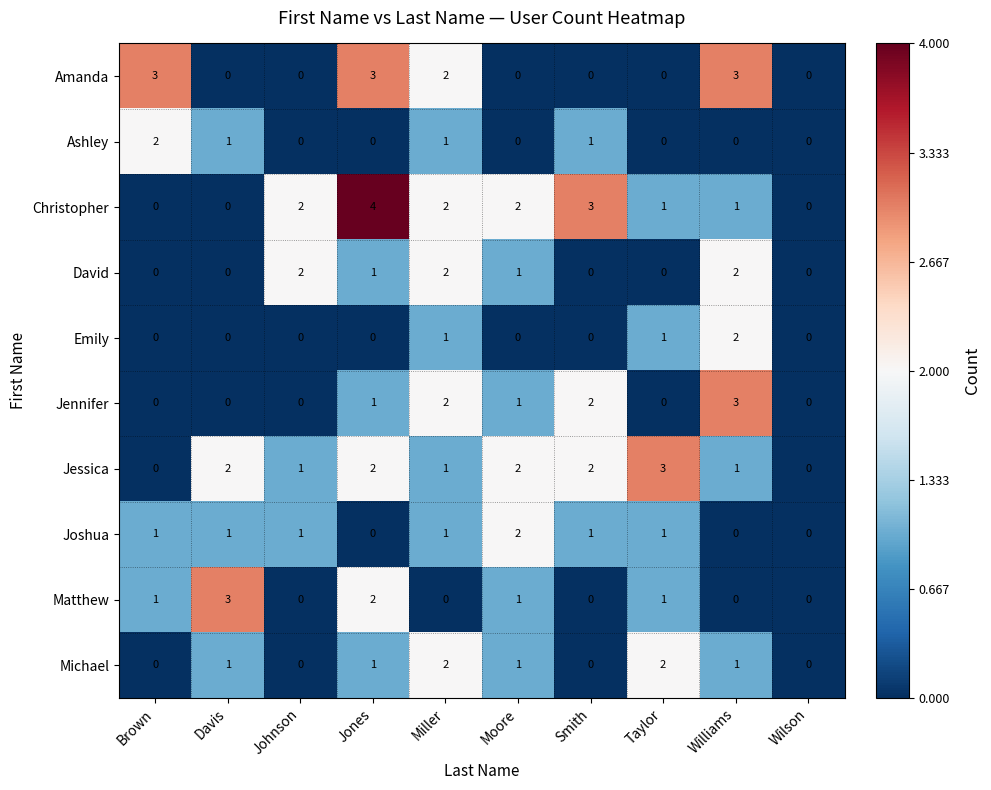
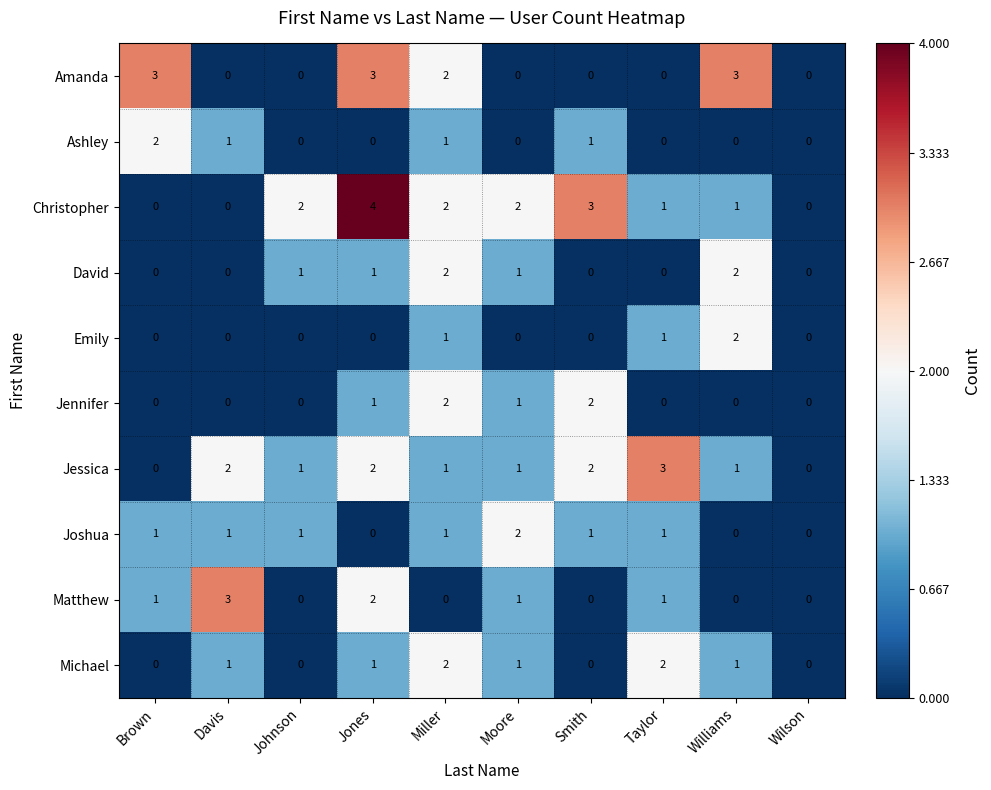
  {
    "Amanda": {
      "Brown": 3,
      "Davis": 0,
      "Johnson": 0,
      "Jones": 3,
      "Miller": 2,
      "Moore": 0,
      "Smith": 0,
      "Taylor": 0,
      "Williams": 3,
      "Wilson": 0
    },
    "Ashley": {
      "Brown": 2,
      "Davis": 1,
      "Johnson": 0,
      "Jones": 0,
      "Miller": 1,
      "Moore": 0,
      "Smith": 1,
      "Taylor": 0,
      "Williams": 0,
      "Wilson": 0
    },
    "Christopher": {
      "Brown": 0,
      "Davis": 0,
      "Johnson": 2,
      "Jones": 4,
      "Miller": 2,
      "Moore": 2,
      "Smith": 3,
      "Taylor": 1,
      "Williams": 1,
      "Wilson": 0
    },
    "David": {
      "Brown": 0,
      "Davis": 0,
-     "Johnson": 2,
+     "Johnson": 1,
      "Jones": 1,
      "Miller": 2,
      "Moore": 1,
      "Smith": 0,
      "Taylor": 0,
      "Williams": 2,
      "Wilson": 0
    },
    "Emily": {
      "Brown": 0,
      "Davis": 0,
      "Johnson": 0,
      "Jones": 0,
      "Miller": 1,
      "Moore": 0,
      "Smith": 0,
      "Taylor": 1,
      "Williams": 2,
      "Wilson": 0
    },
    "Jennifer": {
      "Brown": 0,
      "Davis": 0,
      "Johnson": 0,
      "Jones": 1,
      "Miller": 2,
      "Moore": 1,
      "Smith": 2,
      "Taylor": 0,
-     "Williams": 3,
+     "Williams": 0,
      "Wilson": 0
    },
    "Jessica": {
      "Brown": 0,
      "Davis": 2,
      "Johnson": 1,
      "Jones": 2,
      "Miller": 1,
-     "Moore": 2,
+     "Moore": 1,
      "Smith": 2,
      "Taylor": 3,
      "Williams": 1,
      "Wilson": 0
    },
    "Joshua": {
      "Brown": 1,
      "Davis": 1,
      "Johnson": 1,
      "Jones": 0,
      "Miller": 1,
      "Moore": 2,
      "Smith": 1,
      "Taylor": 1,
      "Williams": 0,
      "Wilson": 0
    },
    "Matthew": {
      "Brown": 1,
      "Davis": 3,
      "Johnson": 0,
      "Jones": 2,
      "Miller": 0,
      "Moore": 1,
      "Smith": 0,
      "Taylor": 1,
      "Williams": 0,
      "Wilson": 0
    },
    "Michael": {
      "Brown": 0,
      "Davis": 1,
      "Johnson": 0,
      "Jones": 1,
      "Miller": 2,
      "Moore": 1,
      "Smith": 0,
      "Taylor": 2,
      "Williams": 1,
      "Wilson": 0
    }
  }
